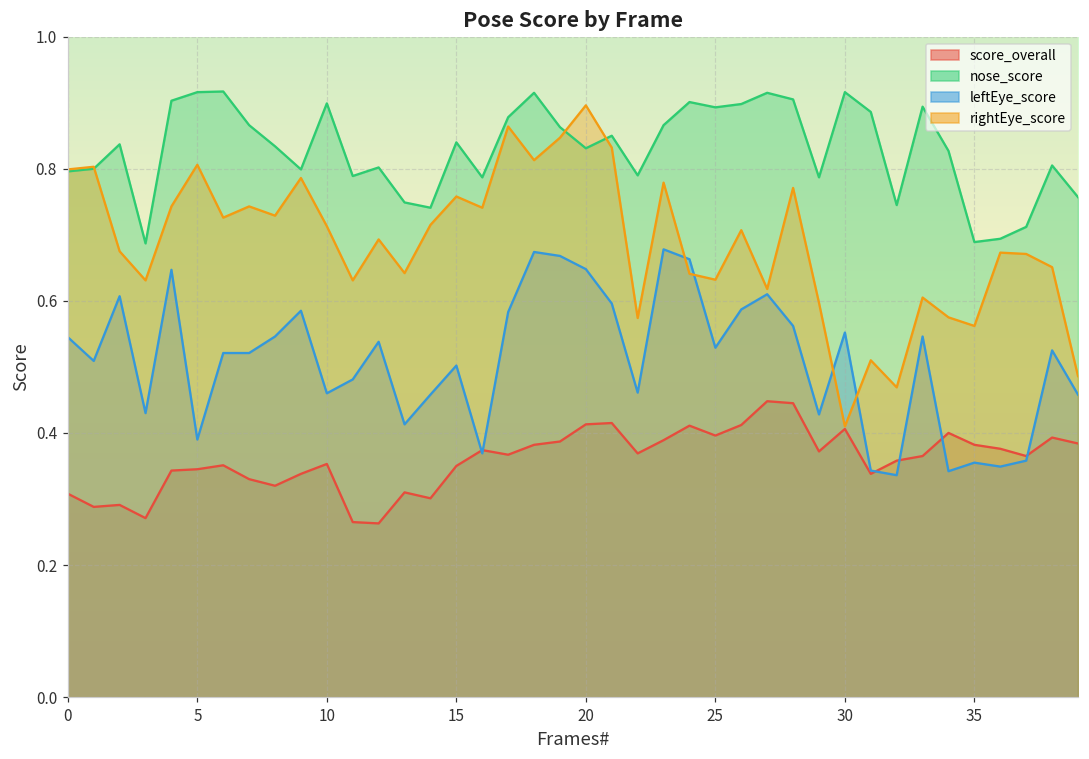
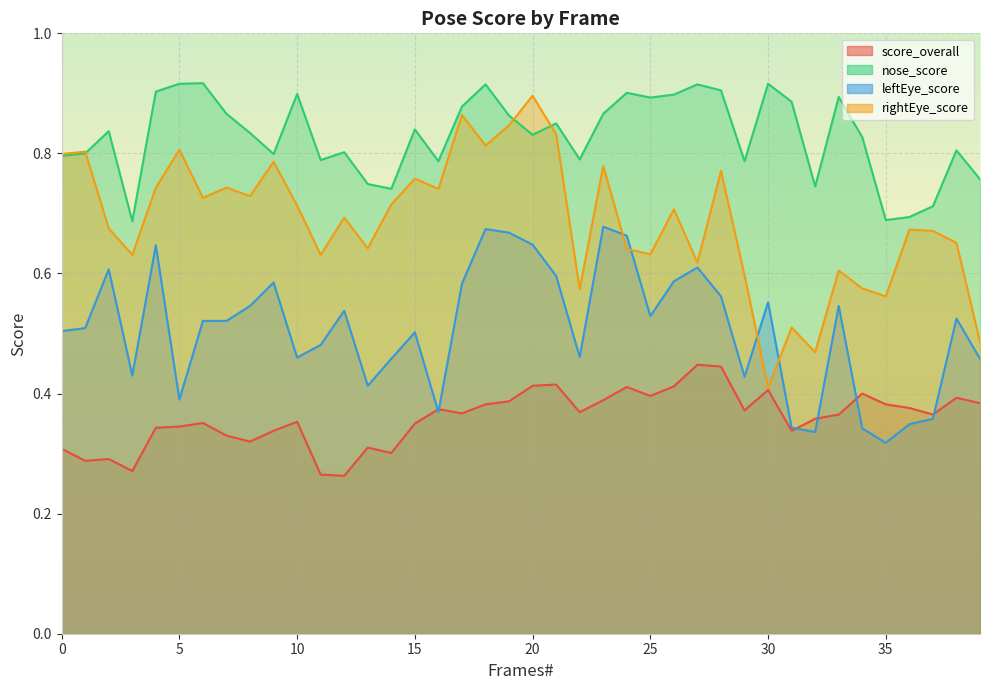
  {
    "nose_score": {
      "5": 0.92,
      "10": 0.90,
      "15": 0.84,
      "20": 0.83,
      "25": 0.89,
      "30": 0.92,
      "35": 0.69
    },
    "leftEye_score": {
-     "0": 0.55,
+     "0": 0.50,
      "5": 0.39,
      "10": 0.46,
      "15": 0.50,
      "20": 0.65,
      "25": 0.53,
      "30": 0.55,
-     "35": 0.36
+     "35": 0.32
    }
  }
